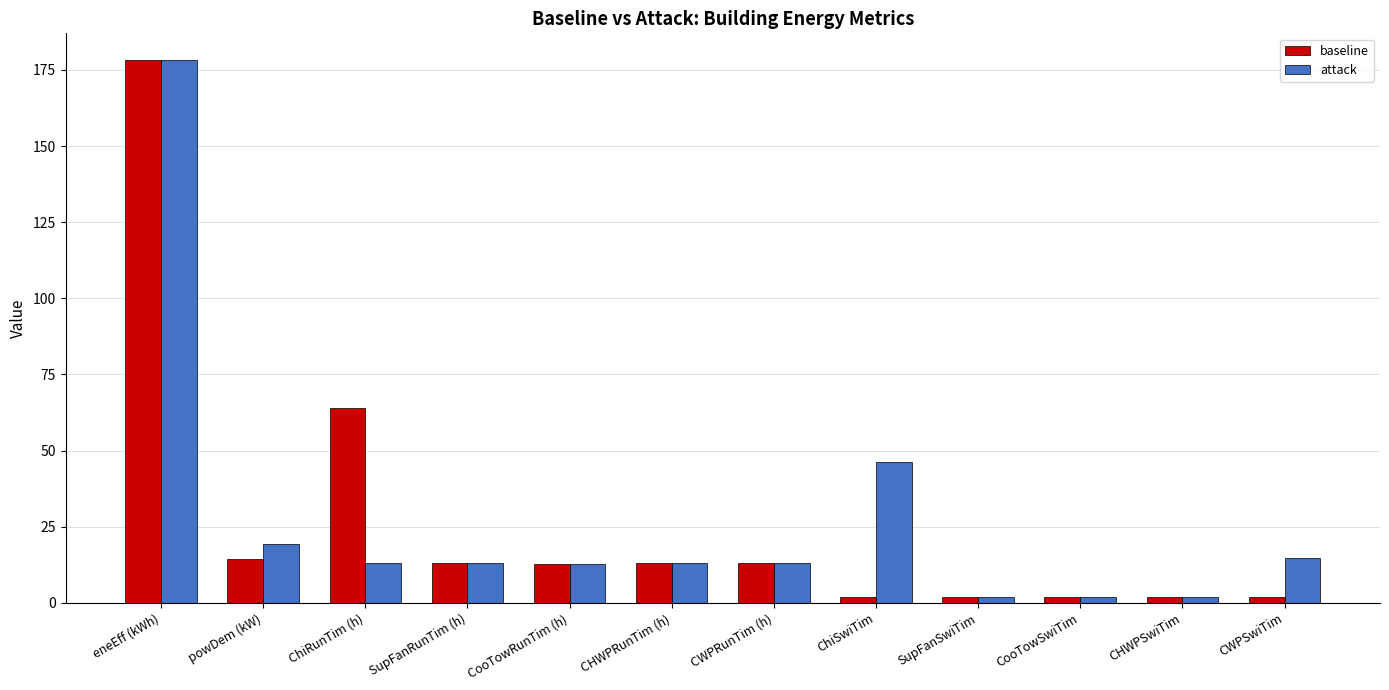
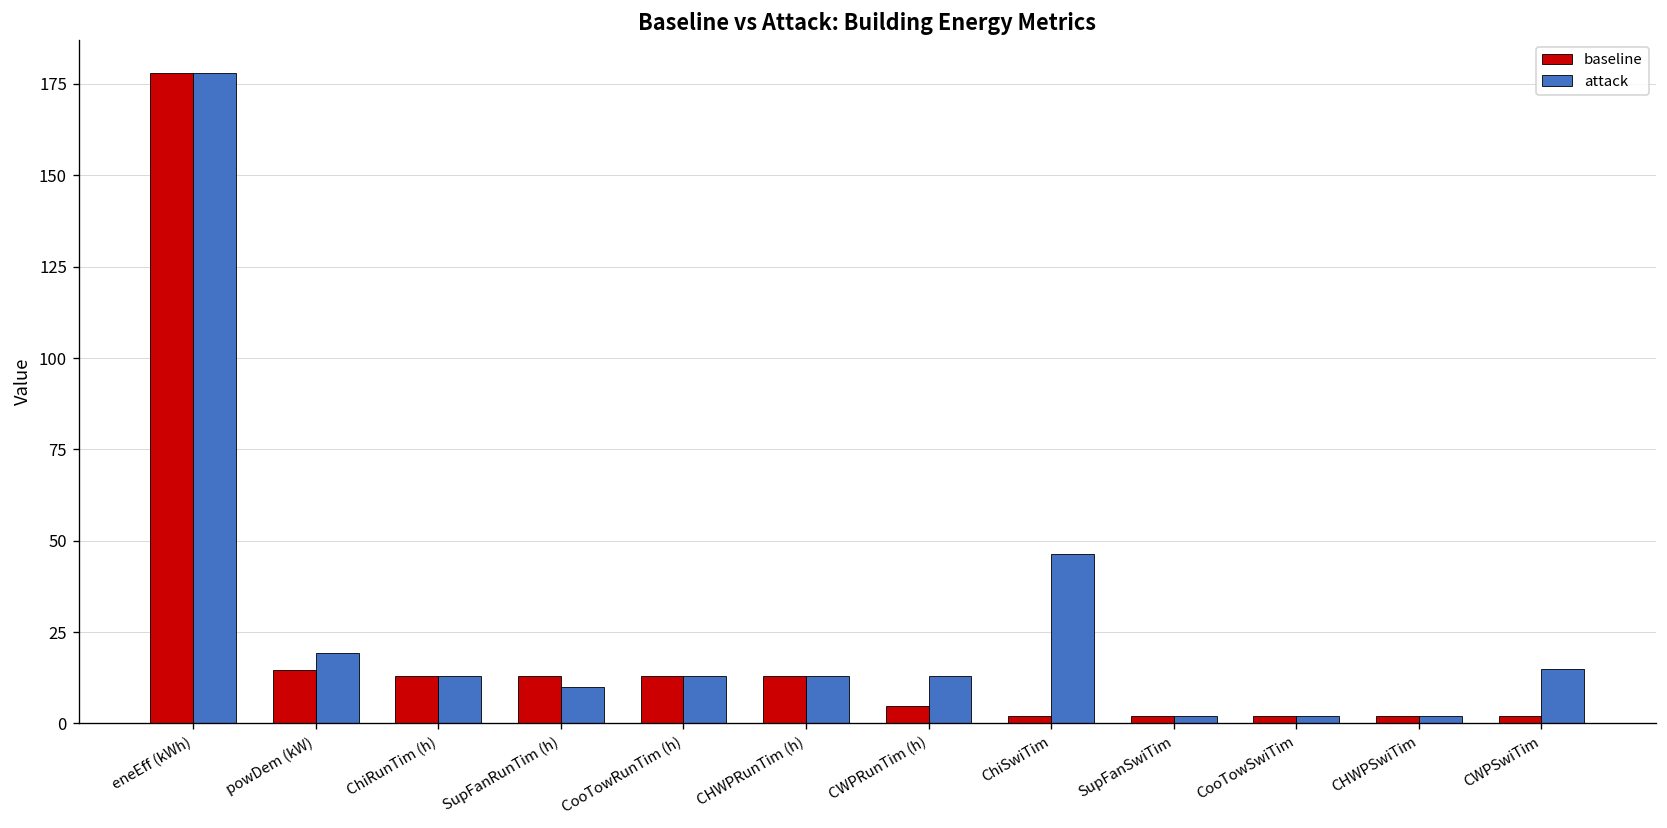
  {
    "baseline": {
      "eneEff (kWh)": 178,
      "powDem (kW)": 15,
-     "ChiRunTim (h)": 64,
+     "ChiRunTim (h)": 13,
      "SupFanRunTim (h)": 13,
      "CooTowRunTim (h)": 13,
      "CHWPRunTim (h)": 13,
-     "CWPRunTim (h)": 13,
+     "CWPRunTim (h)": 5,
      "ChiSwiTim": 2,
      "SupFanSwiTim": 2,
      "CooTowSwiTim": 2,
      "CHWPSwiTim": 2,
      "CWPSwiTim": 2
    },
    "attack": {
      "eneEff (kWh)": 178,
      "powDem (kW)": 19,
      "ChiRunTim (h)": 13,
-     "SupFanRunTim (h)": 13,
+     "SupFanRunTim (h)": 10,
      "CooTowRunTim (h)": 13,
      "CHWPRunTim (h)": 13,
      "CWPRunTim (h)": 13,
      "ChiSwiTim": 46,
      "SupFanSwiTim": 2,
      "CooTowSwiTim": 2,
      "CHWPSwiTim": 2,
      "CWPSwiTim": 15
    }
  }
